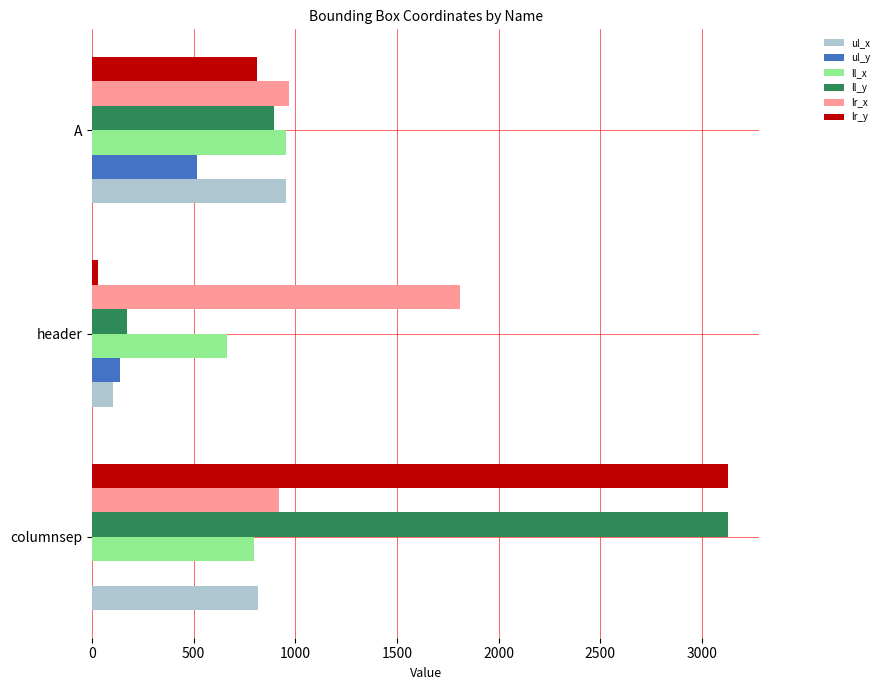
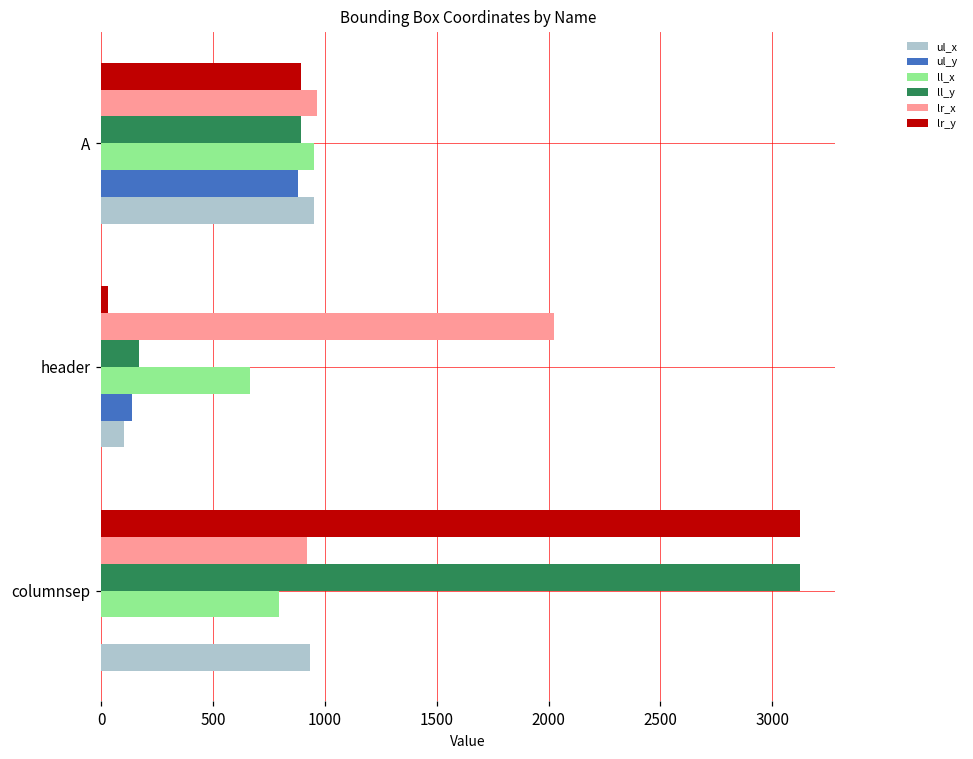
  {
    "ul_x": {
      "A": 950,
      "header": 100,
-     "columnsep": 820
+     "columnsep": 930
    },
    "ul_y": {
-     "A": 520,
+     "A": 880,
      "header": 140,
      "columnsep": 0
    },
    "ll_x": {
      "A": 950,
      "header": 670,
      "columnsep": 800
    },
    "ll_y": {
      "A": 890,
      "header": 170,
      "columnsep": 3130
    },
    "lr_x": {
      "A": 970,
-     "header": 1810,
+     "header": 2020,
      "columnsep": 920
    },
    "lr_y": {
-     "A": 810,
+     "A": 890,
      "header": 30,
      "columnsep": 3130
    }
  }
